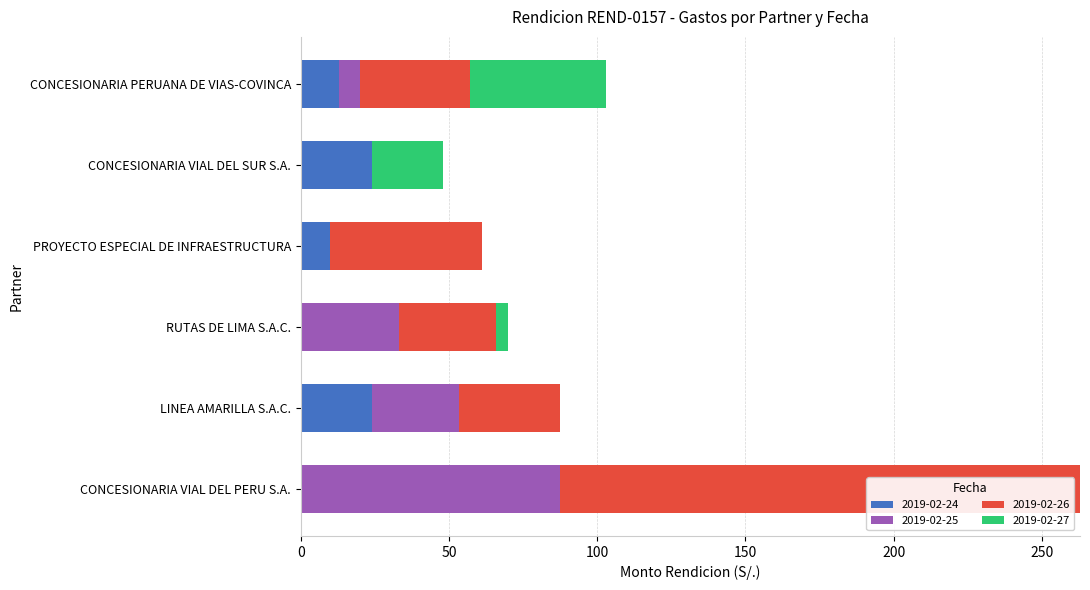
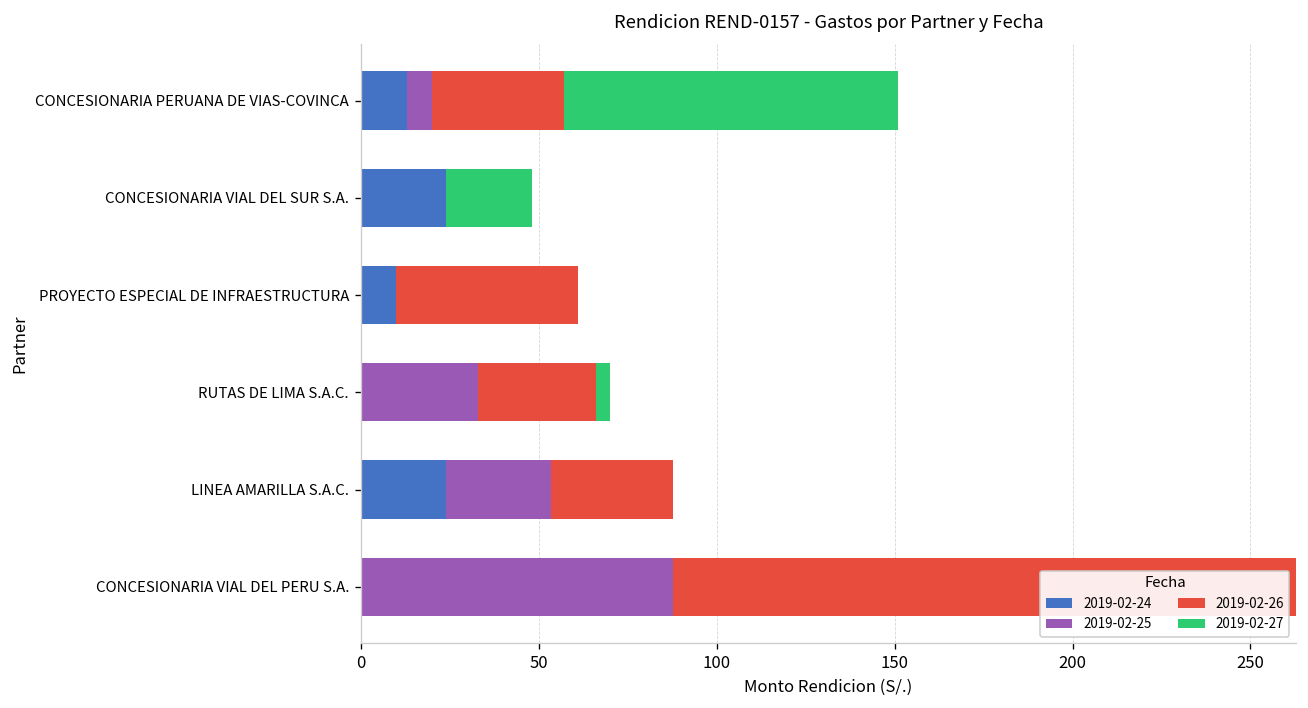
  {
    "2019-02-24": {
      "CONCESIONARIA PERUANA DE VIAS-COVINCA": 13,
      "CONCESIONARIA VIAL DEL SUR S.A.": 24,
      "PROYECTO ESPECIAL DE INFRAESTRUCTURA": 10,
      "RUTAS DE LIMA S.A.C.": 0,
      "LINEA AMARILLA S.A.C.": 24,
      "CONCESIONARIA VIAL DEL PERU S.A.": 0
    },
    "2019-02-25": {
      "CONCESIONARIA PERUANA DE VIAS-COVINCA": 7,
      "CONCESIONARIA VIAL DEL SUR S.A.": 0,
      "PROYECTO ESPECIAL DE INFRAESTRUCTURA": 0,
      "RUTAS DE LIMA S.A.C.": 33,
      "LINEA AMARILLA S.A.C.": 29,
      "CONCESIONARIA VIAL DEL PERU S.A.": 88
    },
    "2019-02-26": {
      "CONCESIONARIA PERUANA DE VIAS-COVINCA": 37,
      "CONCESIONARIA VIAL DEL SUR S.A.": 0,
      "PROYECTO ESPECIAL DE INFRAESTRUCTURA": 51,
      "RUTAS DE LIMA S.A.C.": 33,
      "LINEA AMARILLA S.A.C.": 34,
      "CONCESIONARIA VIAL DEL PERU S.A.": 175
    },
    "2019-02-27": {
-     "CONCESIONARIA PERUANA DE VIAS-COVINCA": 46,
+     "CONCESIONARIA PERUANA DE VIAS-COVINCA": 94,
      "CONCESIONARIA VIAL DEL SUR S.A.": 24,
      "PROYECTO ESPECIAL DE INFRAESTRUCTURA": 0,
      "RUTAS DE LIMA S.A.C.": 4,
      "LINEA AMARILLA S.A.C.": 0,
      "CONCESIONARIA VIAL DEL PERU S.A.": 0
    }
  }
